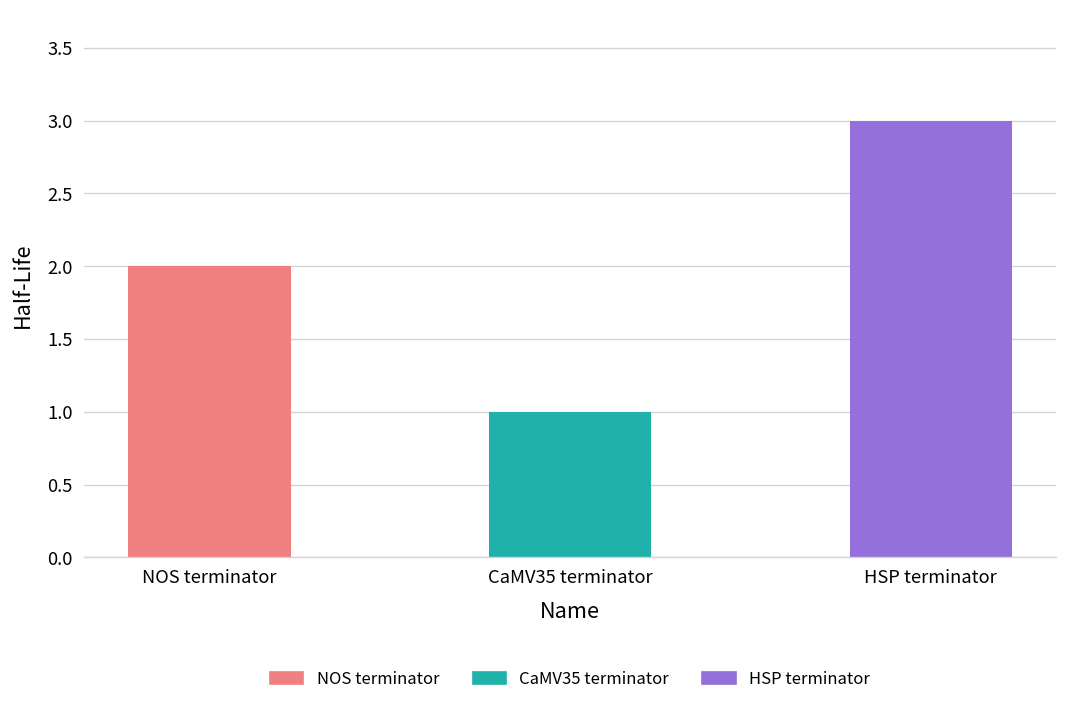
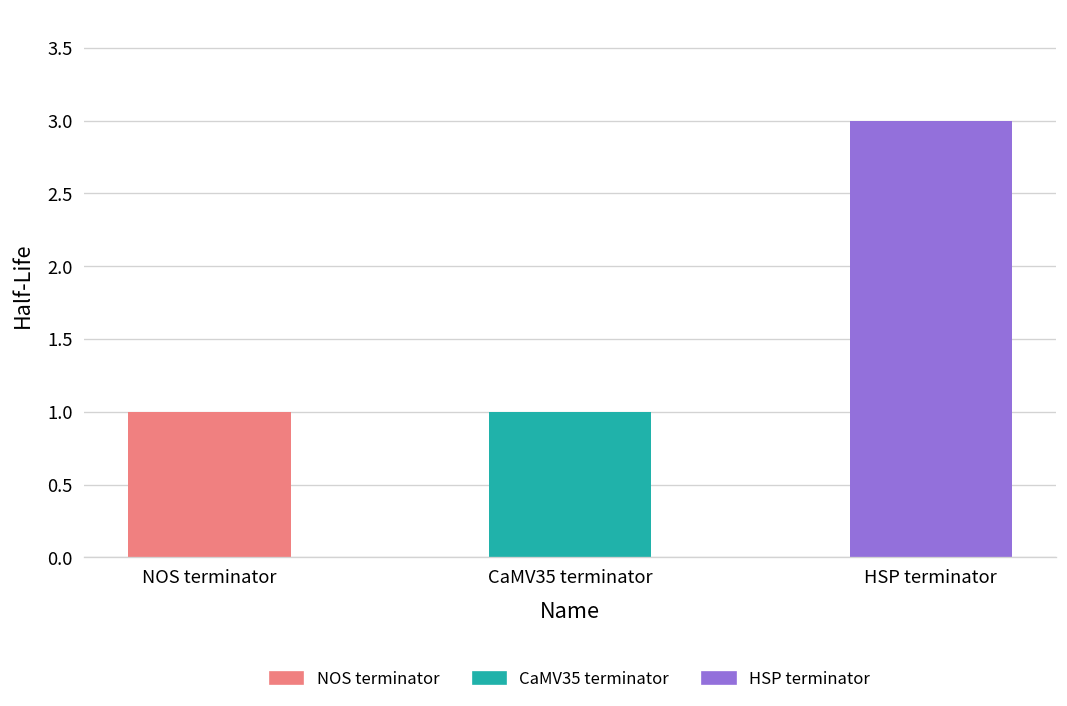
  {
-   "NOS terminator": 2,
+   "NOS terminator": 1,
    "CaMV35 terminator": 1,
    "HSP terminator": 3
  }
